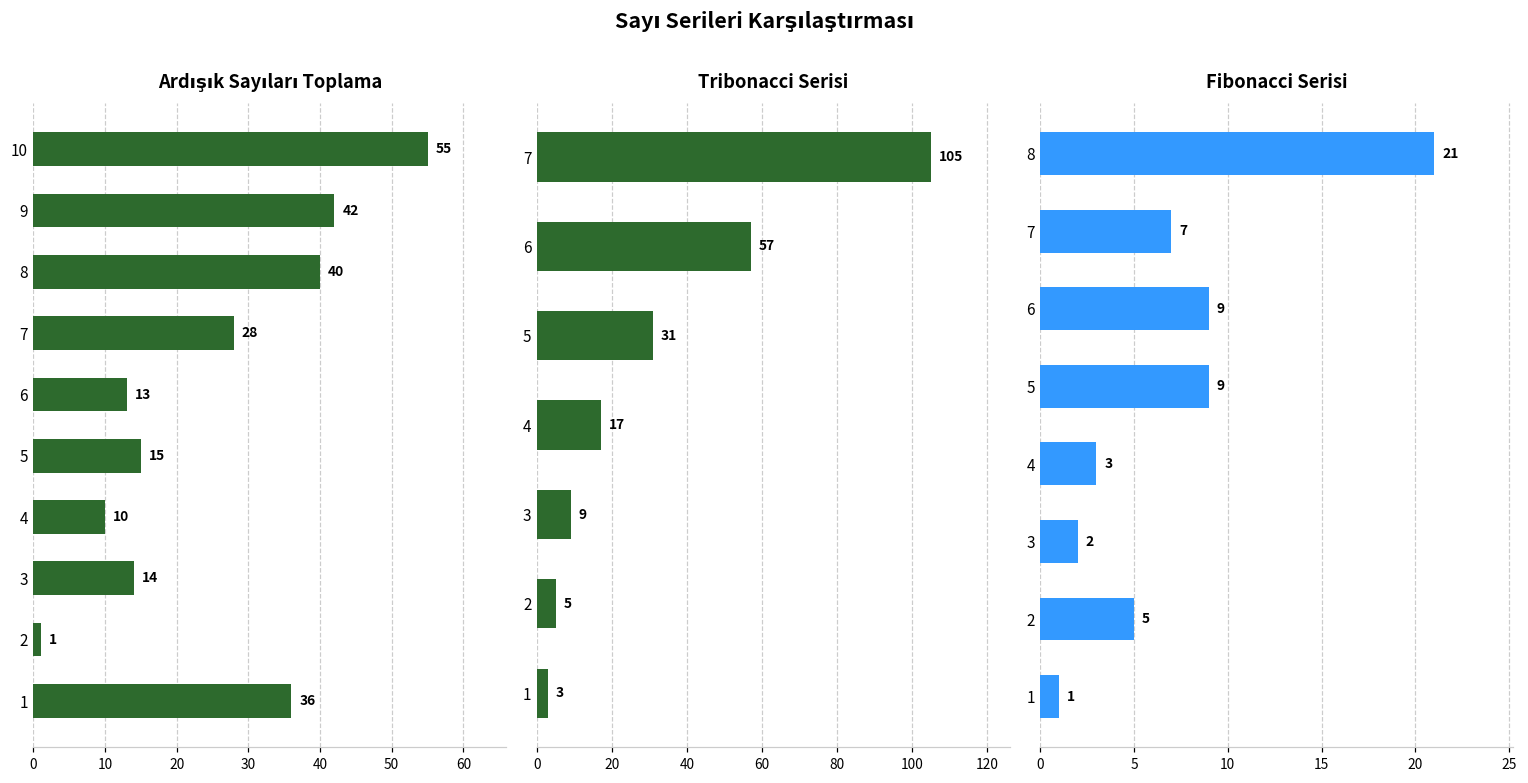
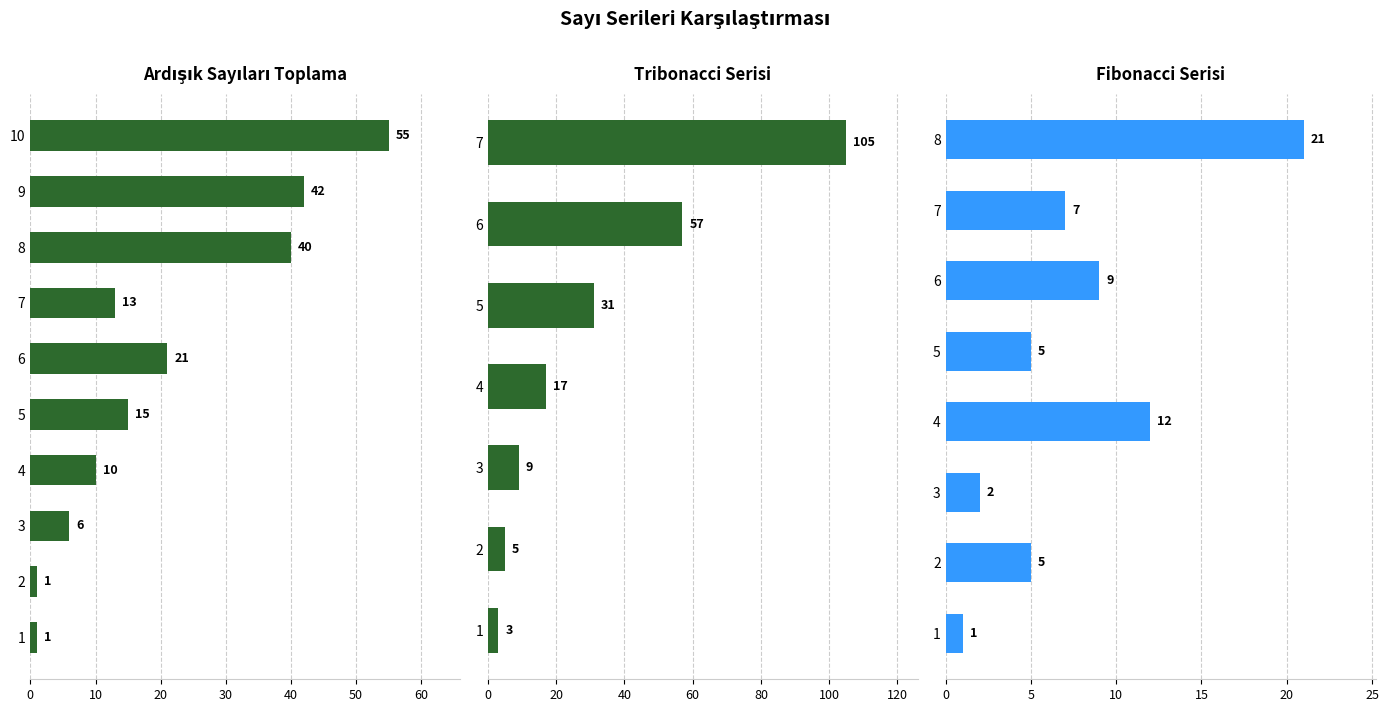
  {
    "Ardışık Sayıları Toplama": {
      "10": 55,
      "9": 42,
      "8": 40,
-     "7": 28,
-     "6": 13,
+     "7": 13,
+     "6": 21,
      "5": 15,
      "4": 10,
-     "3": 14,
+     "3": 6,
      "2": 1,
-     "1": 36
+     "1": 1
    },
    "Tribonacci Serisi": {
      "7": 105,
      "6": 57,
      "5": 31,
      "4": 17,
      "3": 9,
      "2": 5,
      "1": 3
    },
    "Fibonacci Serisi": {
      "8": 21,
      "7": 7,
      "6": 9,
-     "5": 9,
-     "4": 3,
+     "5": 5,
+     "4": 12,
      "3": 2,
      "2": 5,
      "1": 1
    }
  }
